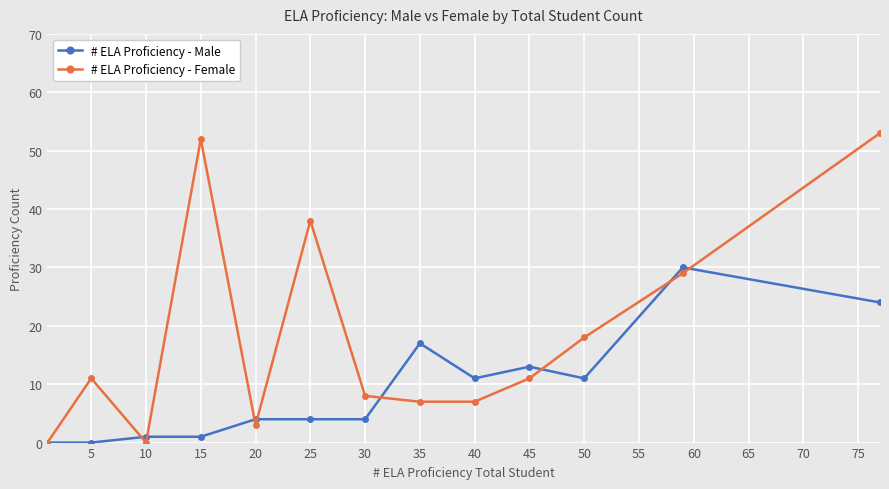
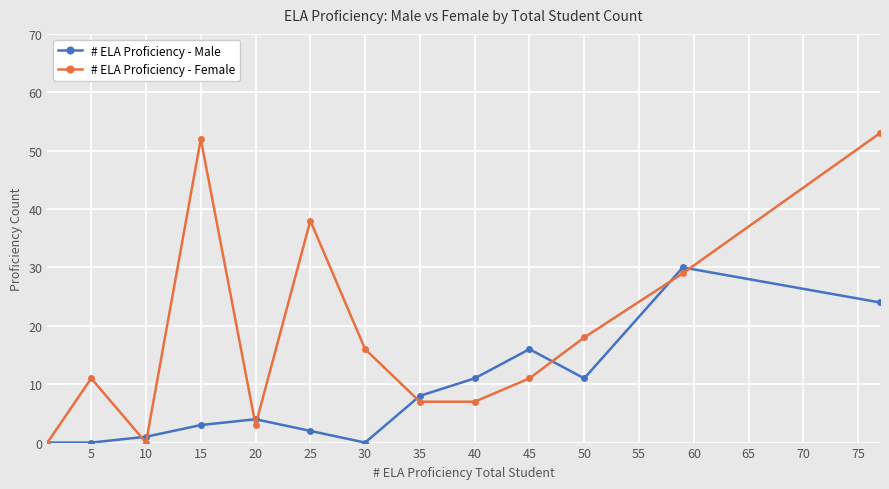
  {
    "# ELA Proficiency - Male": {
      "5": 0,
      "10": 1,
-     "15": 1,
+     "15": 3,
      "20": 4,
-     "25": 4,
-     "30": 4,
-     "35": 17,
+     "25": 2,
+     "30": 0,
+     "35": 8,
      "40": 11,
-     "45": 13,
+     "45": 16,
      "50": 11
    },
    "# ELA Proficiency - Female": {
      "5": 11,
      "10": 0,
      "15": 52,
      "20": 3,
      "25": 38,
-     "30": 8,
+     "30": 16,
      "35": 7,
      "40": 7,
      "45": 11,
      "50": 18
    }
  }
